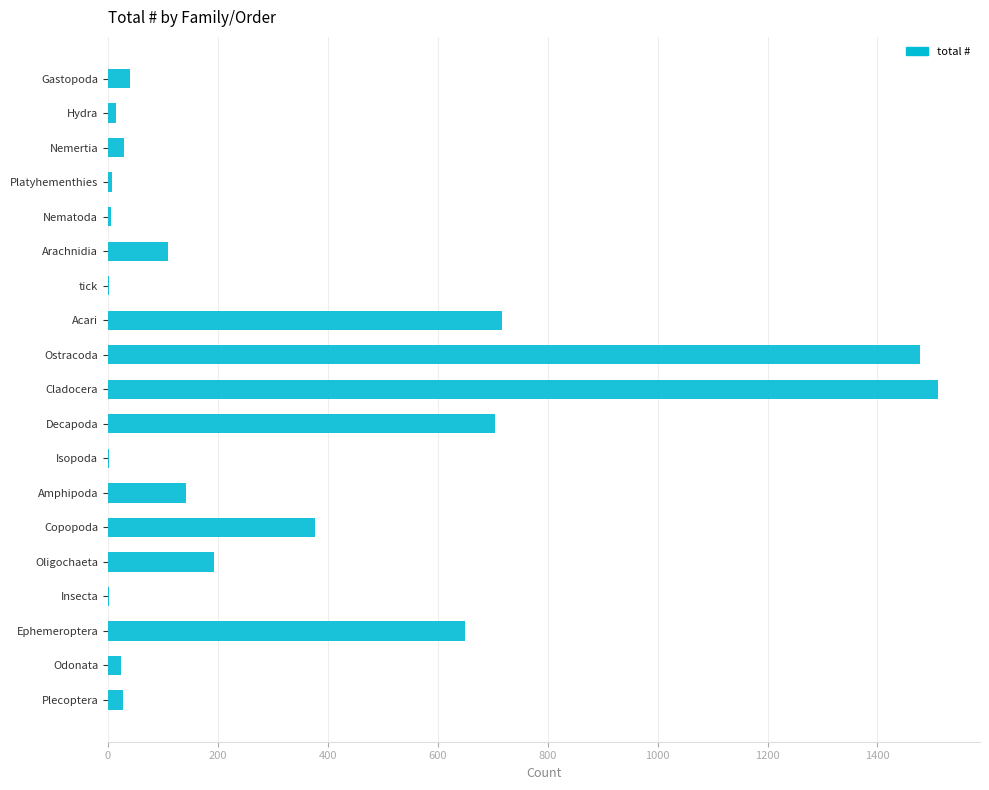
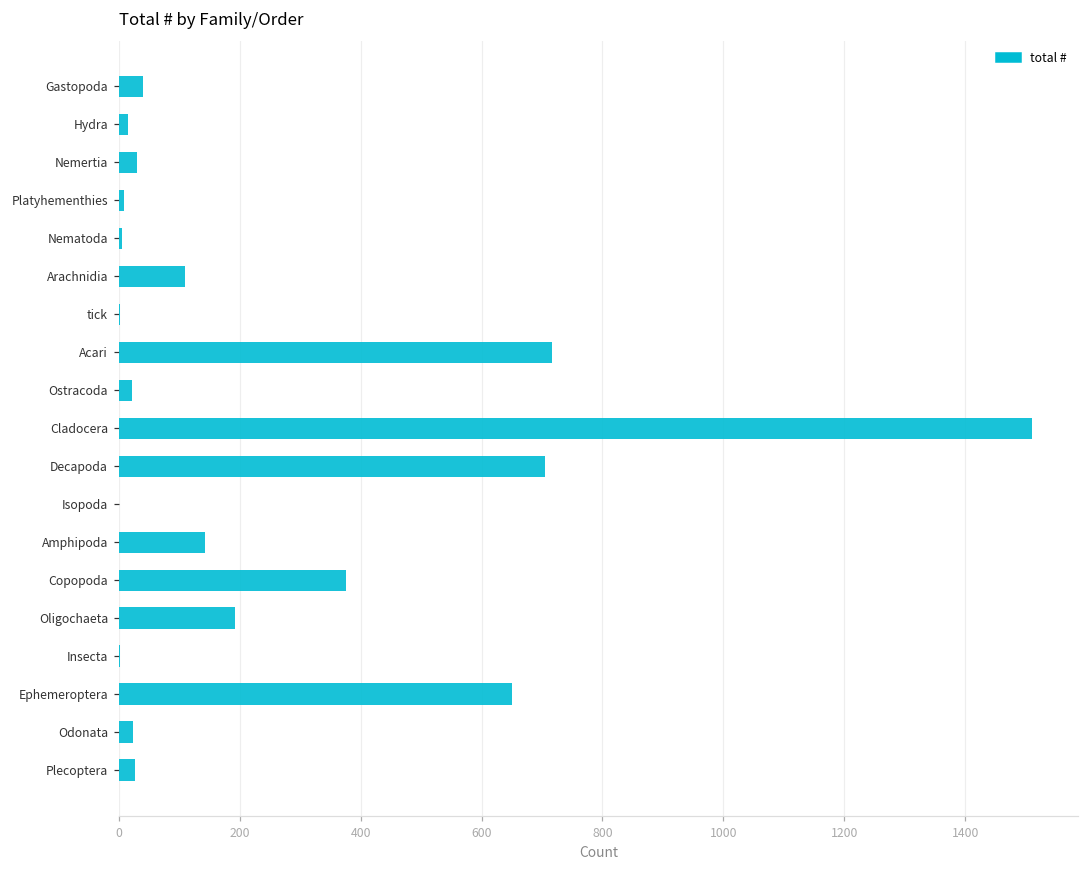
  {
    "Gastopoda": 40,
    "Hydra": 20,
    "Nemertia": 30,
    "Platyhementhies": 10,
    "Nematoda": 10,
    "Arachnidia": 110,
    "Acari": 720,
-   "Ostracoda": 1480,
+   "Ostracoda": 20,
    "Cladocera": 1510,
    "Decapoda": 710,
    "Amphipoda": 140,
    "Copopoda": 380,
    "Oligochaeta": 190,
    "Ephemeroptera": 650,
    "Odonata": 20,
    "Plecoptera": 30
  }
